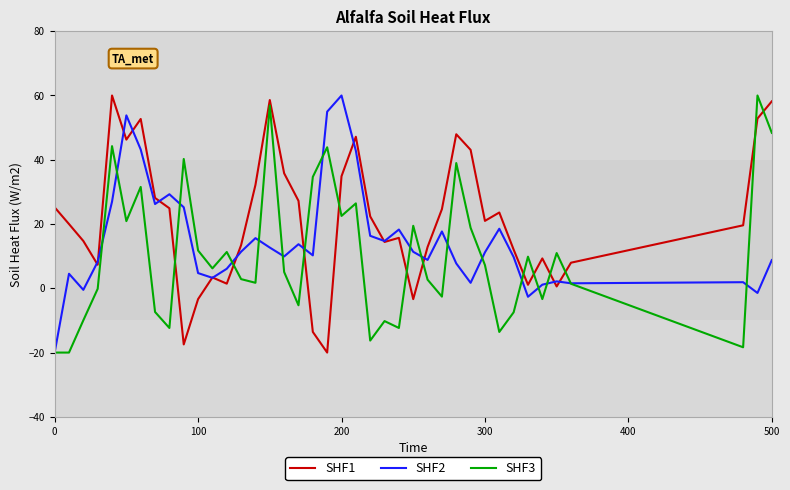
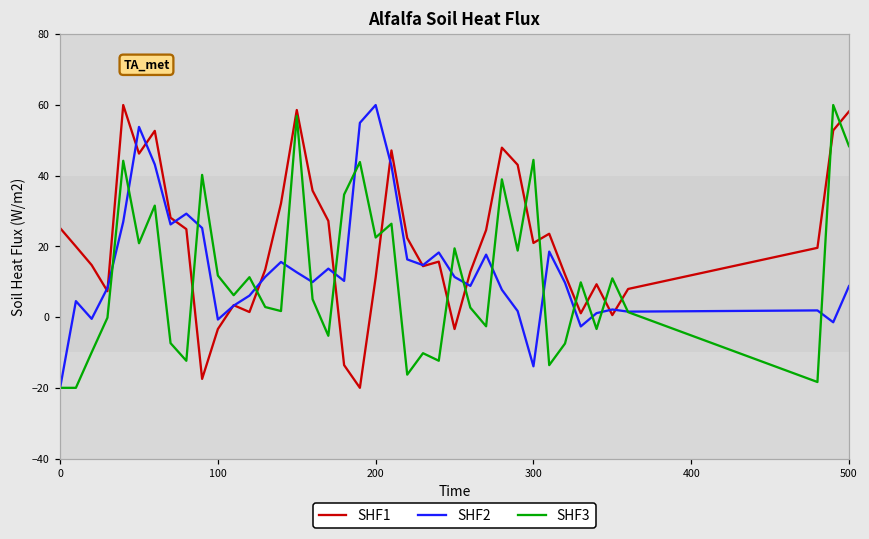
  {
    "SHF1": {
      "0": 25,
      "100": -3,
-     "200": 35,
+     "200": 11,
      "300": 21,
      "500": 58
    },
    "SHF2": {
-     "100": 5,
+     "100": -1,
      "200": 60,
-     "300": 11,
+     "300": -14,
      "500": 9
    },
    "SHF3": {
      "100": 12,
      "200": 23,
-     "300": 7,
+     "300": 44,
      "500": 48
    }
  }
